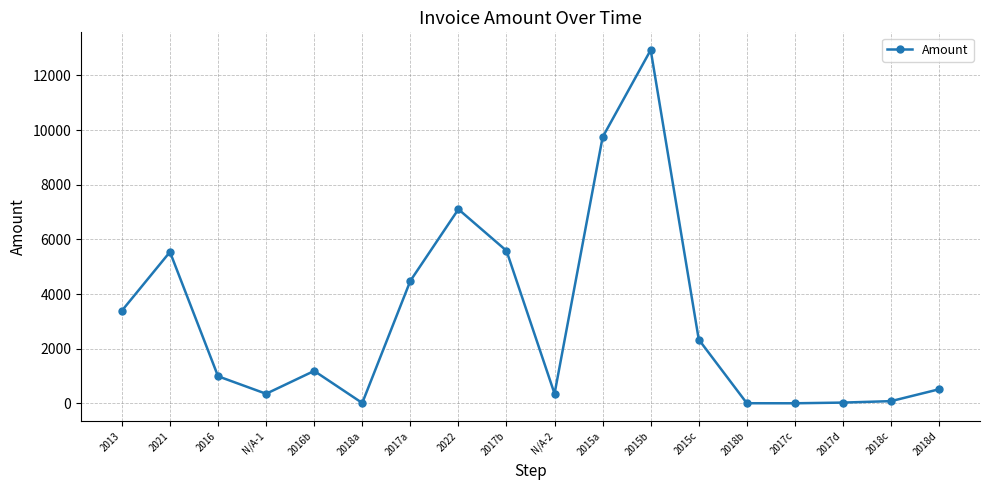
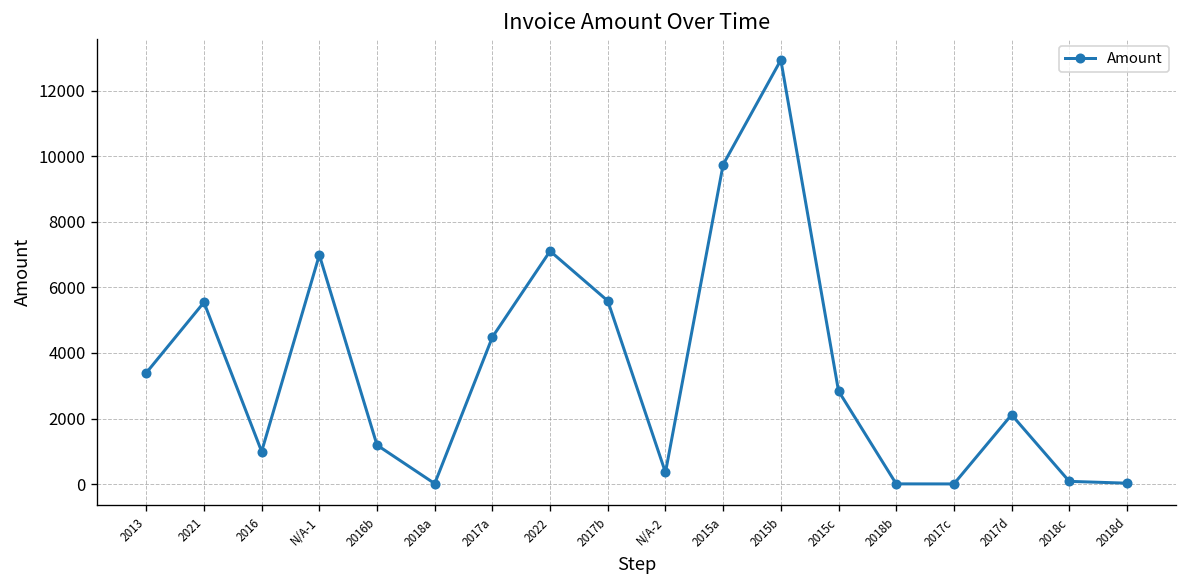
  {
    "2013": 3400,
    "2021": 5500,
    "2016": 1000,
-   "N/A-1": 400,
+   "N/A-1": 7000,
    "2016b": 1200,
    "2018a": 0,
    "2017a": 4500,
    "2022": 7100,
    "2017b": 5600,
    "N/A-2": 400,
    "2015a": 9700,
    "2015b": 12900,
-   "2015c": 2300,
+   "2015c": 2800,
    "2018b": 0,
    "2017c": 0,
-   "2017d": 0,
+   "2017d": 2100,
    "2018c": 100,
-   "2018d": 500
+   "2018d": 0
  }
